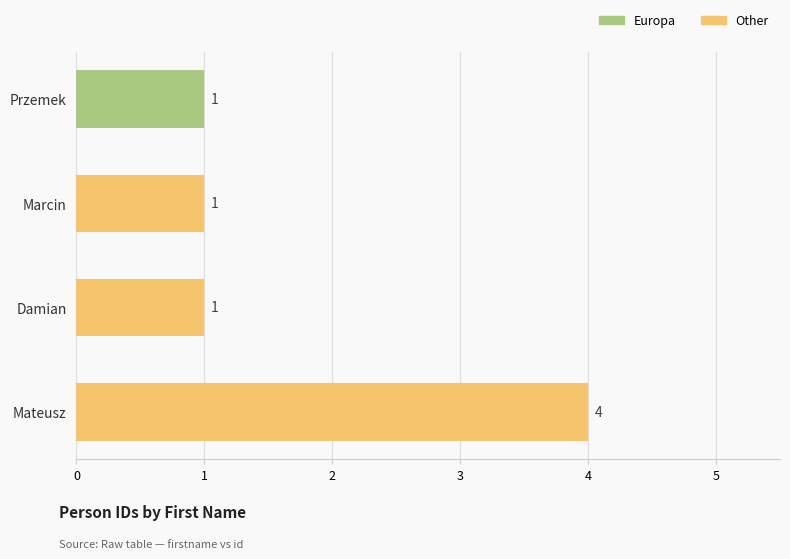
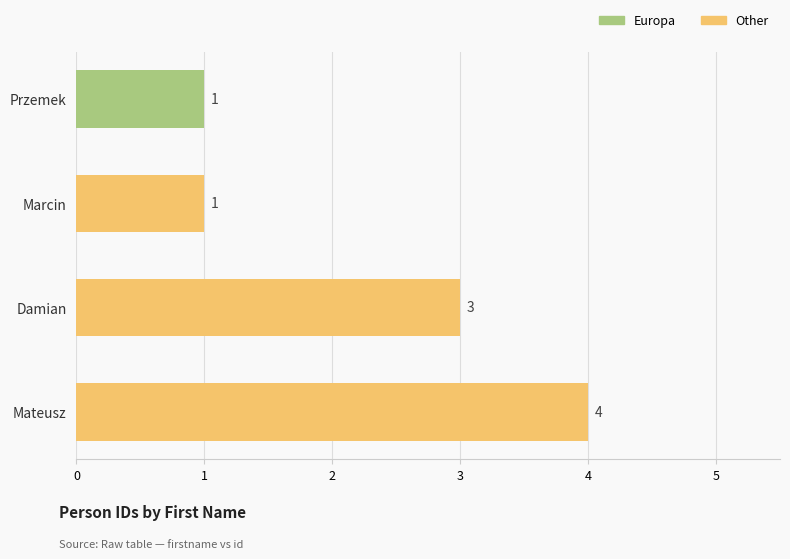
  {
    "Przemek": 1,
    "Marcin": 1,
-   "Damian": 1,
+   "Damian": 3,
    "Mateusz": 4
  }
